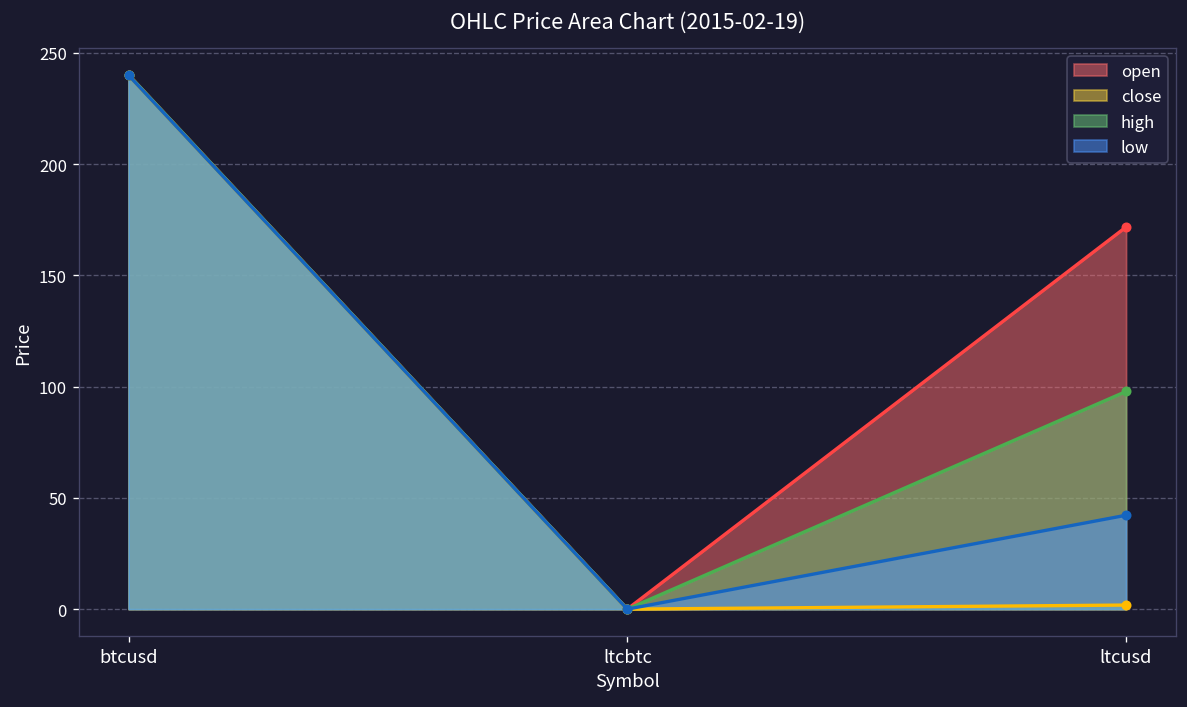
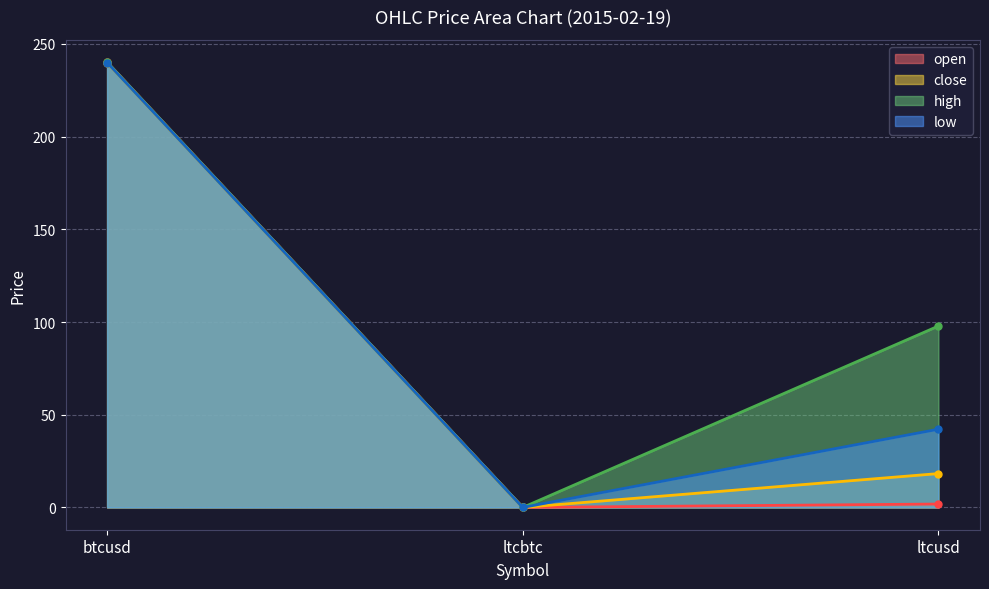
  {
    "open": {
-     "ltcusd": 172
+     "ltcusd": 2
    },
    "close": {
-     "ltcusd": 2
+     "ltcusd": 18
    },
    "high": {
      "ltcusd": 98
    },
    "low": {
      "ltcusd": 42
    }
  }
